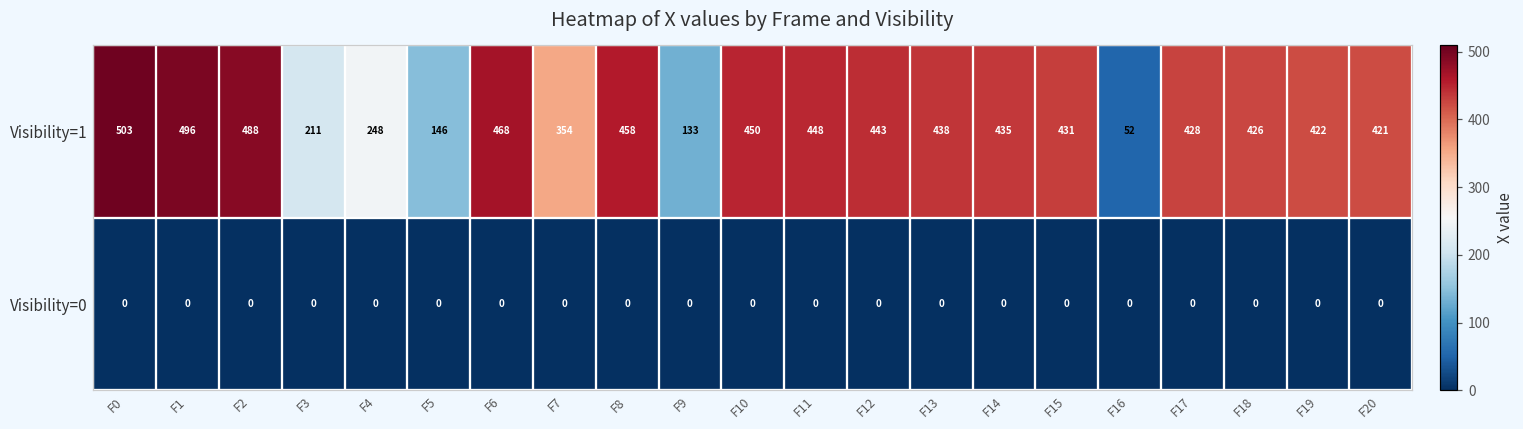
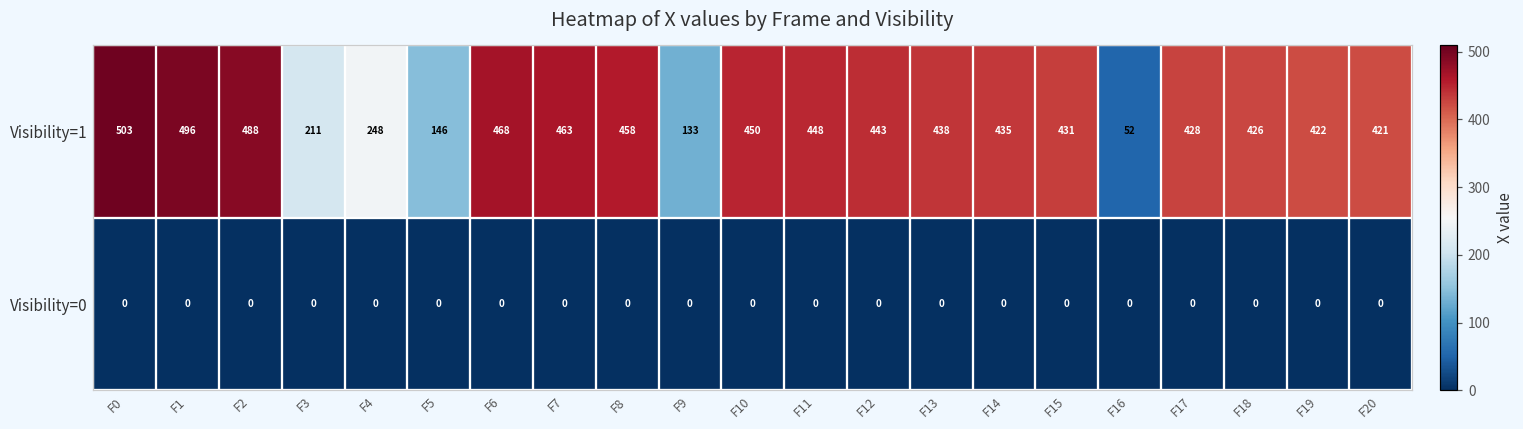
  {
    "Visibility=1": {
      "F0": 503,
      "F1": 496,
      "F2": 488,
      "F3": 211,
      "F4": 248,
      "F5": 146,
      "F6": 468,
-     "F7": 354,
+     "F7": 463,
      "F8": 458,
      "F9": 133,
      "F10": 450,
      "F11": 448,
      "F12": 443,
      "F13": 438,
      "F14": 435,
      "F15": 431,
      "F16": 52,
      "F17": 428,
      "F18": 426,
      "F19": 422,
      "F20": 421
    },
    "Visibility=0": {
      "F0": 0,
      "F1": 0,
      "F2": 0,
      "F3": 0,
      "F4": 0,
      "F5": 0,
      "F6": 0,
      "F7": 0,
      "F8": 0,
      "F9": 0,
      "F10": 0,
      "F11": 0,
      "F12": 0,
      "F13": 0,
      "F14": 0,
      "F15": 0,
      "F16": 0,
      "F17": 0,
      "F18": 0,
      "F19": 0,
      "F20": 0
    }
  }
